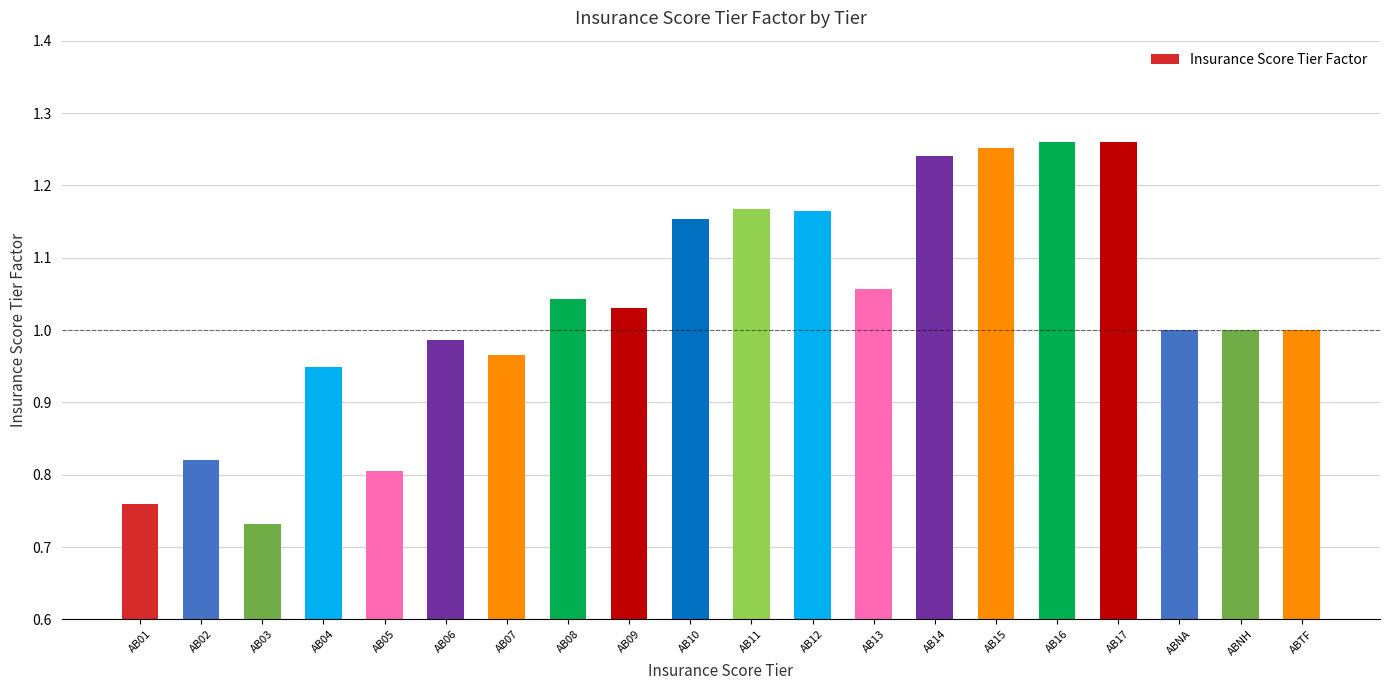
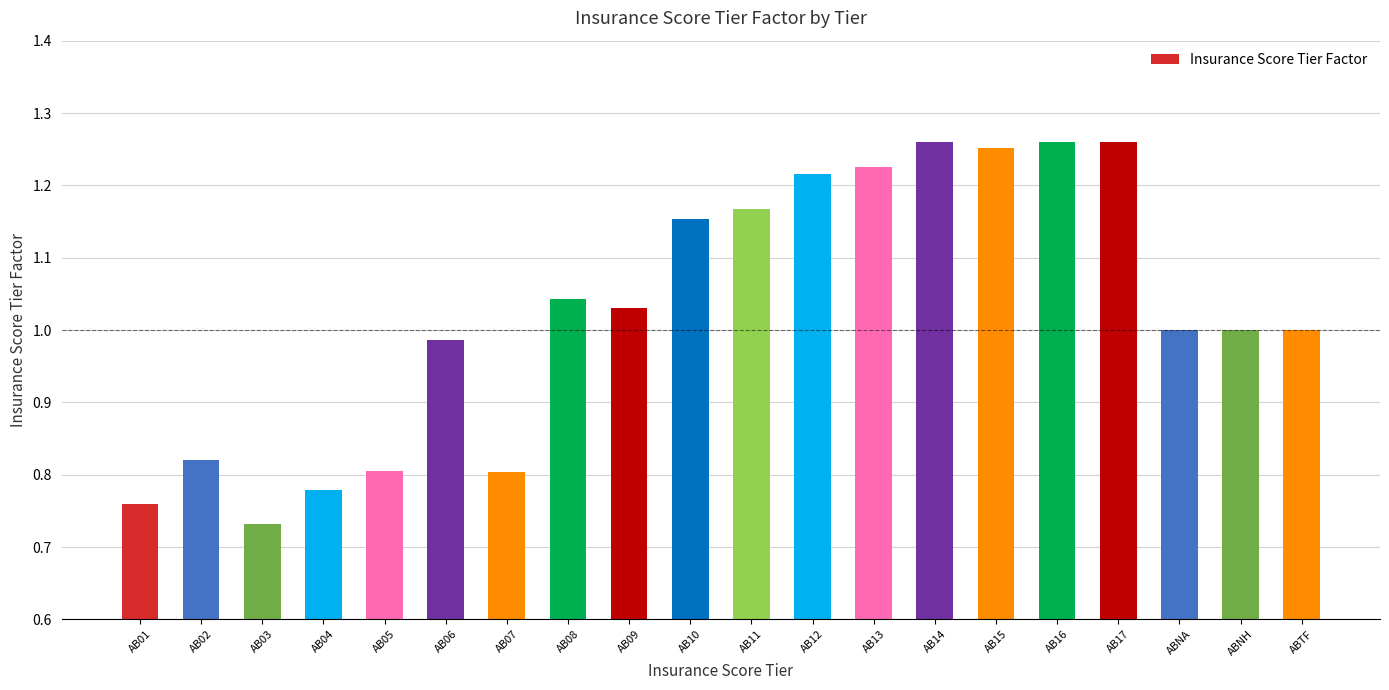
  {
    "AB01": 0.76,
    "AB02": 0.82,
    "AB03": 0.73,
-   "AB04": 0.95,
+   "AB04": 0.78,
    "AB05": 0.81,
    "AB06": 0.99,
-   "AB07": 0.97,
+   "AB07": 0.80,
    "AB08": 1.04,
    "AB09": 1.03,
    "AB10": 1.15,
    "AB11": 1.17,
-   "AB12": 1.16,
-   "AB13": 1.06,
-   "AB14": 1.24,
+   "AB12": 1.22,
+   "AB13": 1.23,
+   "AB14": 1.26,
    "AB15": 1.25,
    "AB16": 1.26,
    "AB17": 1.26,
    "ABNA": 1.00,
    "ABNH": 1.00,
    "ABTF": 1.00
  }
